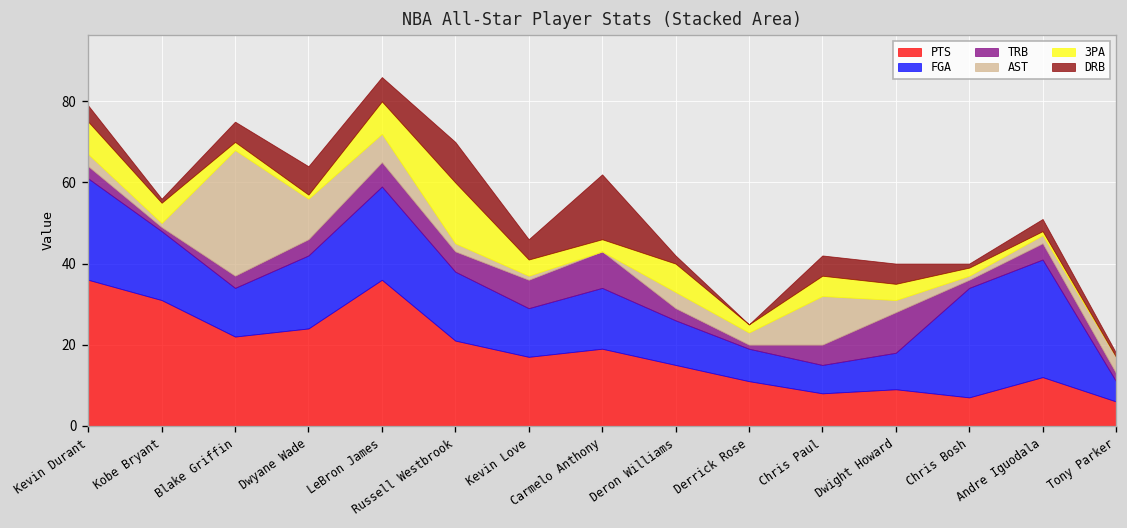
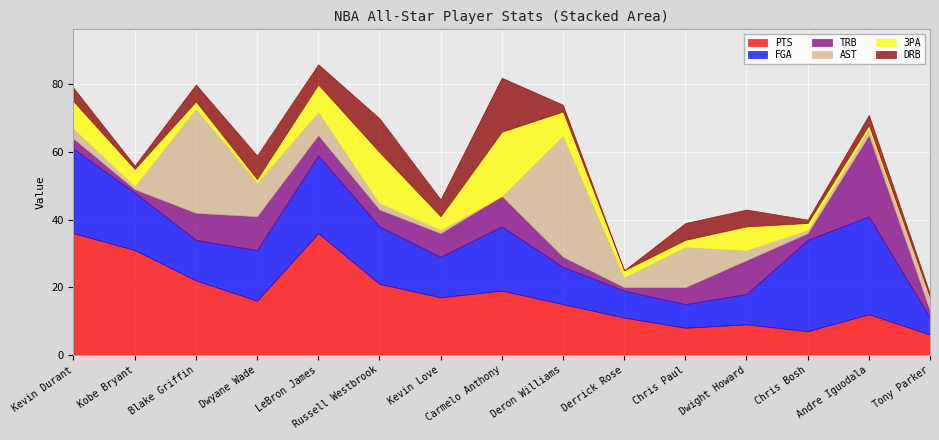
  {
    "PTS": {
      "Kevin Durant": 36,
      "Kobe Bryant": 31,
      "Blake Griffin": 22,
-     "Dwyane Wade": 24,
+     "Dwyane Wade": 16,
      "LeBron James": 36,
      "Russell Westbrook": 21,
      "Kevin Love": 17,
      "Carmelo Anthony": 19,
      "Deron Williams": 15,
      "Derrick Rose": 11,
      "Chris Paul": 8,
      "Dwight Howard": 9,
      "Chris Bosh": 7,
      "Andre Iguodala": 12,
      "Tony Parker": 6
    },
    "FGA": {
      "Kevin Durant": 25,
      "Kobe Bryant": 17,
      "Blake Griffin": 12,
-     "Dwyane Wade": 18,
+     "Dwyane Wade": 15,
      "LeBron James": 23,
      "Russell Westbrook": 17,
      "Kevin Love": 12,
-     "Carmelo Anthony": 15,
+     "Carmelo Anthony": 19,
      "Deron Williams": 11,
      "Derrick Rose": 8,
      "Chris Paul": 7,
      "Dwight Howard": 9,
      "Chris Bosh": 27,
      "Andre Iguodala": 29,
      "Tony Parker": 5
    },
    "TRB": {
      "Kevin Durant": 3,
      "Kobe Bryant": 1,
-     "Blake Griffin": 3,
-     "Dwyane Wade": 4,
+     "Blake Griffin": 8,
+     "Dwyane Wade": 10,
      "LeBron James": 6,
      "Russell Westbrook": 5,
      "Kevin Love": 7,
      "Deron Williams": 3,
      "Derrick Rose": 1,
      "Chris Paul": 5,
      "Dwight Howard": 10,
      "Chris Bosh": 2,
-     "Andre Iguodala": 4,
+     "Andre Iguodala": 24,
      "Tony Parker": 2
    },
    "AST": {
      "Kevin Durant": 3,
      "Kobe Bryant": 1,
      "Blake Griffin": 31,
      "Dwyane Wade": 10,
      "LeBron James": 7,
      "Russell Westbrook": 2,
      "Kevin Love": 1,
-     "Deron Williams": 4,
+     "Deron Williams": 36,
      "Derrick Rose": 3,
      "Chris Paul": 12,
      "Dwight Howard": 3,
      "Chris Bosh": 1,
      "Andre Iguodala": 2
    },
    "3PA": {
      "Kevin Durant": 8,
      "Kobe Bryant": 5,
      "Blake Griffin": 2,
      "Dwyane Wade": 1,
      "LeBron James": 8,
      "Russell Westbrook": 15,
      "Kevin Love": 4,
-     "Carmelo Anthony": 3,
+     "Carmelo Anthony": 19,
      "Deron Williams": 7,
-     "Chris Paul": 5,
-     "Dwight Howard": 4,
+     "Chris Paul": 2,
+     "Dwight Howard": 7,
      "Chris Bosh": 2,
      "Andre Iguodala": 1
    },
    "DRB": {
      "Kevin Durant": 4,
      "Kobe Bryant": 1,
      "Blake Griffin": 5,
      "Dwyane Wade": 7,
      "LeBron James": 6,
      "Russell Westbrook": 10,
      "Kevin Love": 5,
      "Carmelo Anthony": 16,
      "Deron Williams": 2,
      "Chris Paul": 5,
      "Dwight Howard": 5,
      "Chris Bosh": 1,
      "Andre Iguodala": 3,
      "Tony Parker": 1
    }
  }
